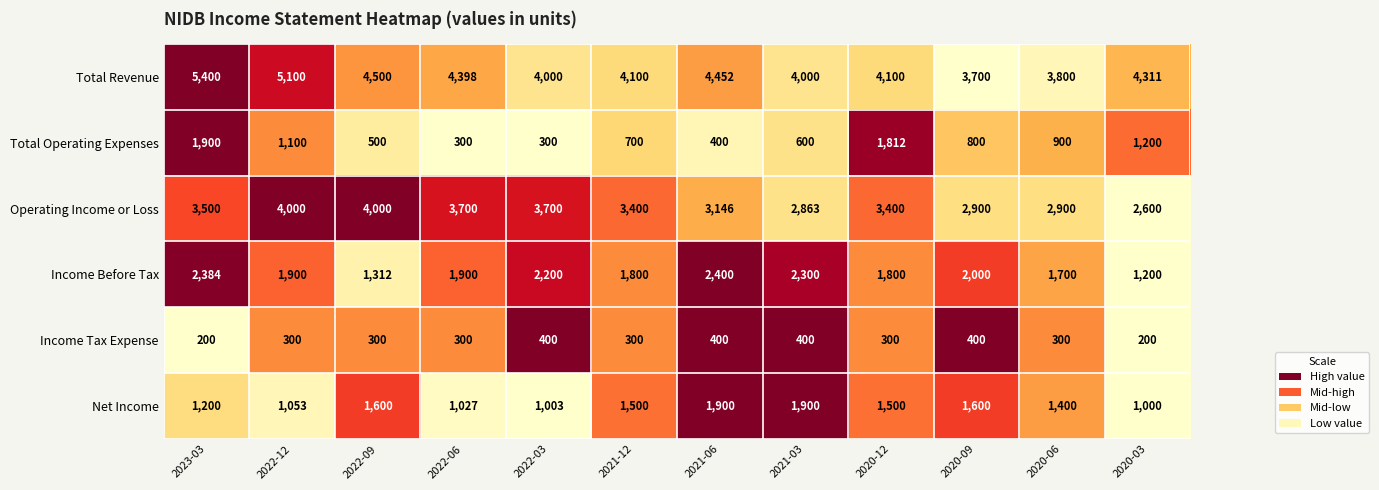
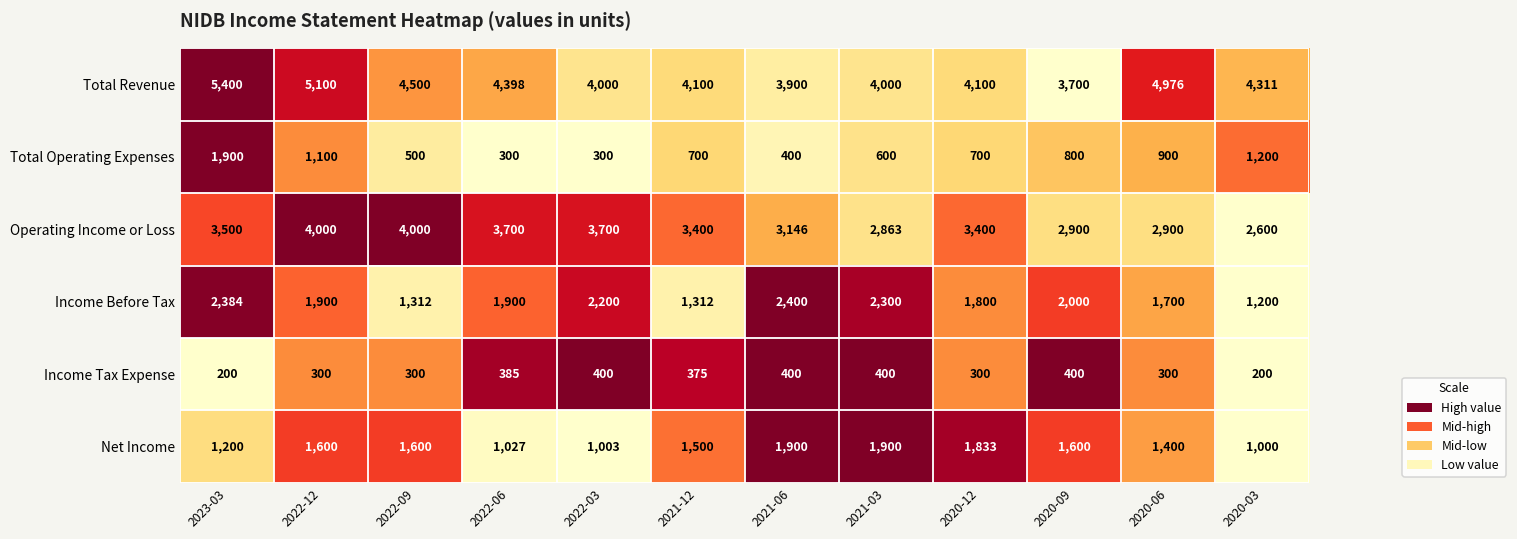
  {
    "Total Revenue": {
      "2023-03": "5,400",
      "2022-12": "5,100",
      "2022-09": "4,500",
      "2022-06": "4,398",
      "2022-03": "4,000",
      "2021-12": "4,100",
-     "2021-06": "4,452",
+     "2021-06": "3,900",
      "2021-03": "4,000",
      "2020-12": "4,100",
      "2020-09": "3,700",
-     "2020-06": "3,800",
+     "2020-06": "4,976",
      "2020-03": "4,311"
    },
    "Total Operating Expenses": {
      "2023-03": "1,900",
      "2022-12": "1,100",
      "2022-09": "500",
      "2022-06": "300",
      "2022-03": "300",
      "2021-12": "700",
      "2021-06": "400",
      "2021-03": "600",
-     "2020-12": "1,812",
+     "2020-12": "700",
      "2020-09": "800",
      "2020-06": "900",
      "2020-03": "1,200"
    },
    "Operating Income or Loss": {
      "2023-03": "3,500",
      "2022-12": "4,000",
      "2022-09": "4,000",
      "2022-06": "3,700",
      "2022-03": "3,700",
      "2021-12": "3,400",
      "2021-06": "3,146",
      "2021-03": "2,863",
      "2020-12": "3,400",
      "2020-09": "2,900",
      "2020-06": "2,900",
      "2020-03": "2,600"
    },
    "Income Before Tax": {
      "2023-03": "2,384",
      "2022-12": "1,900",
      "2022-09": "1,312",
      "2022-06": "1,900",
      "2022-03": "2,200",
-     "2021-12": "1,800",
+     "2021-12": "1,312",
      "2021-06": "2,400",
      "2021-03": "2,300",
      "2020-12": "1,800",
      "2020-09": "2,000",
      "2020-06": "1,700",
      "2020-03": "1,200"
    },
    "Income Tax Expense": {
      "2023-03": "200",
      "2022-12": "300",
      "2022-09": "300",
-     "2022-06": "300",
+     "2022-06": "385",
      "2022-03": "400",
-     "2021-12": "300",
+     "2021-12": "375",
      "2021-06": "400",
      "2021-03": "400",
      "2020-12": "300",
      "2020-09": "400",
      "2020-06": "300",
      "2020-03": "200"
    },
    "Net Income": {
      "2023-03": "1,200",
-     "2022-12": "1,053",
+     "2022-12": "1,600",
      "2022-09": "1,600",
      "2022-06": "1,027",
      "2022-03": "1,003",
      "2021-12": "1,500",
      "2021-06": "1,900",
      "2021-03": "1,900",
-     "2020-12": "1,500",
+     "2020-12": "1,833",
      "2020-09": "1,600",
      "2020-06": "1,400",
      "2020-03": "1,000"
    }
  }
